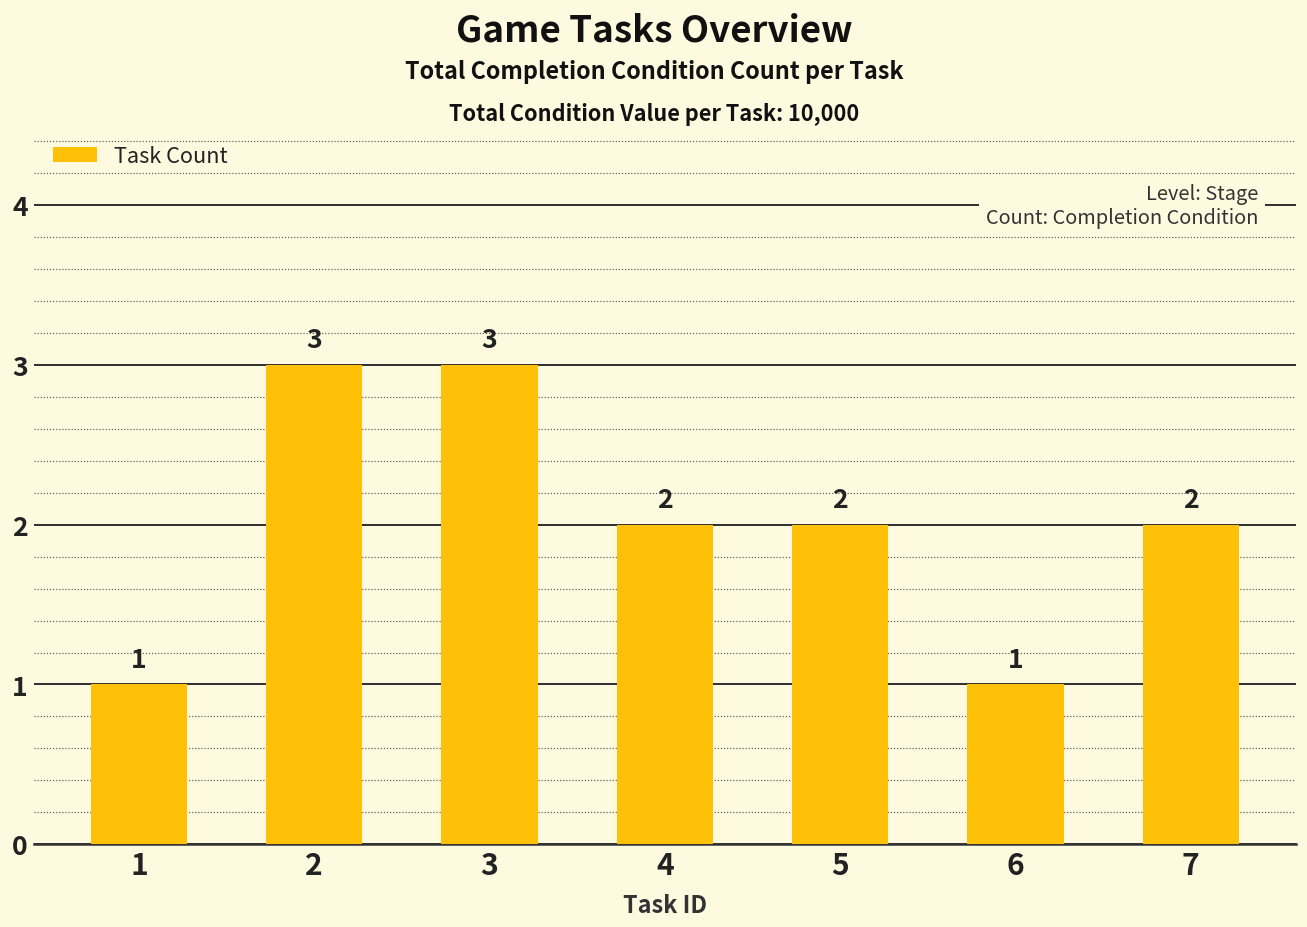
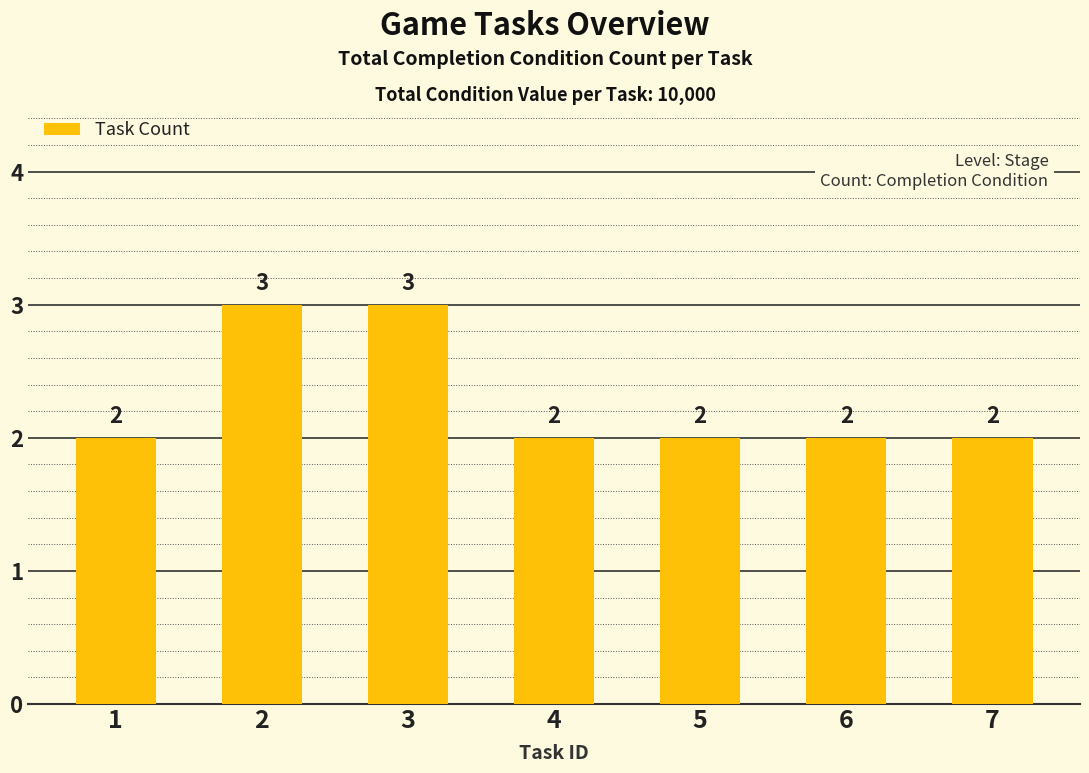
  {
-   "1": 1,
+   "1": 2,
    "2": 3,
    "3": 3,
    "4": 2,
    "5": 2,
-   "6": 1,
+   "6": 2,
    "7": 2
  }
